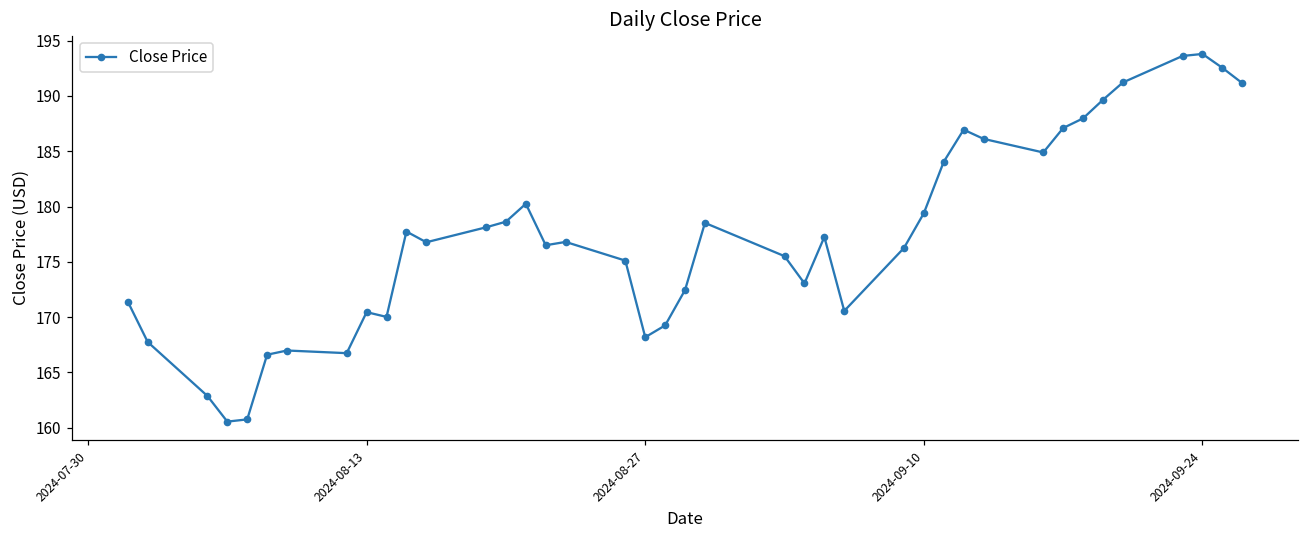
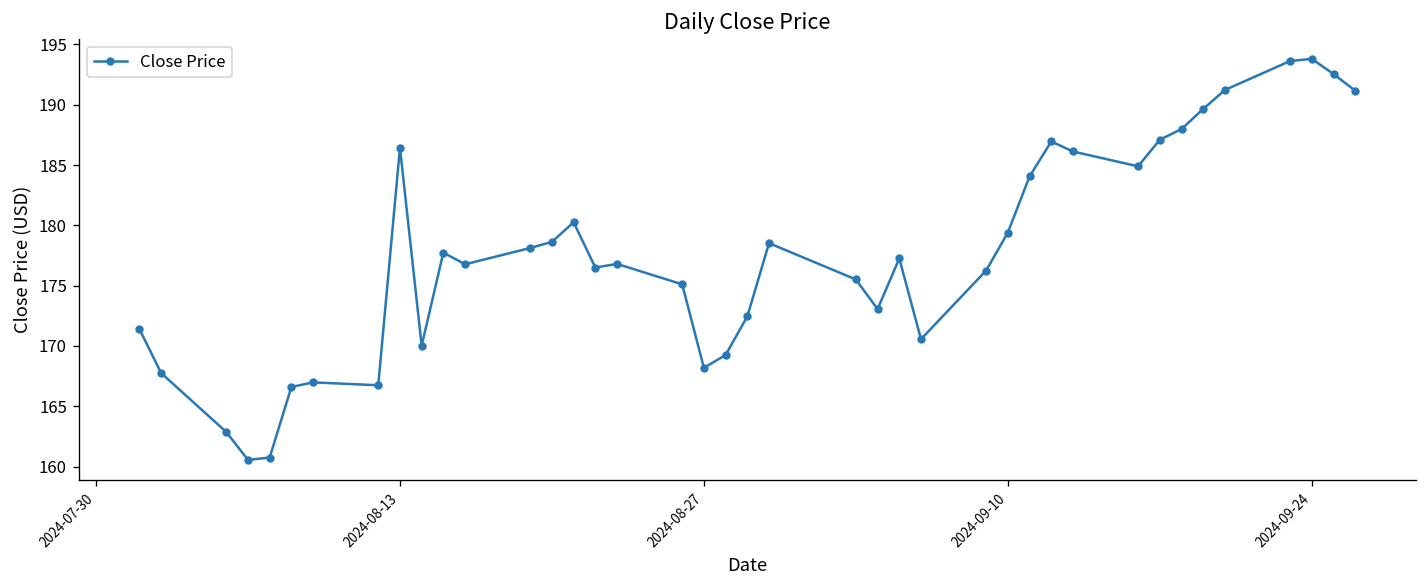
  {
-   "2024-08-13": 170.4,
+   "2024-08-13": 186.4,
    "2024-08-27": 168.2,
    "2024-09-10": 179.4,
    "2024-09-24": 193.8
  }
